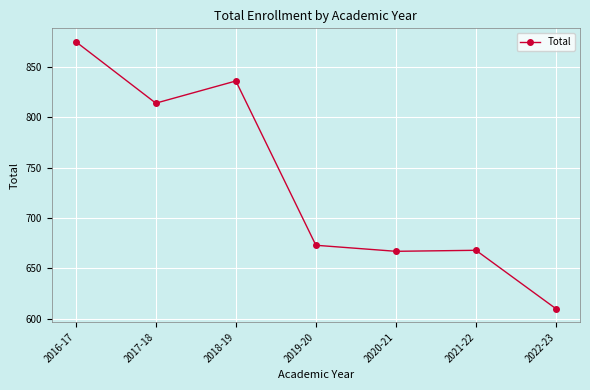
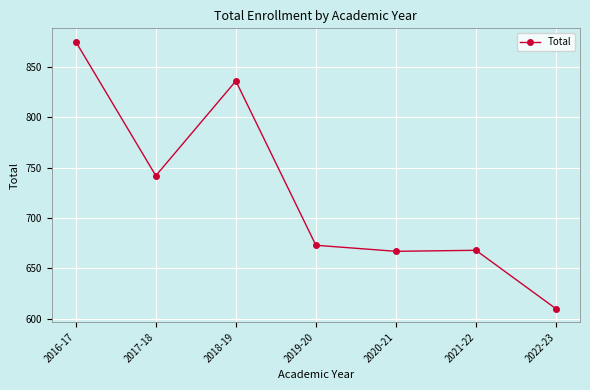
  {
    "2016-17": 875,
-   "2017-18": 814,
+   "2017-18": 742,
    "2018-19": 836,
    "2019-20": 673,
    "2020-21": 667,
    "2021-22": 668,
    "2022-23": 610
  }
